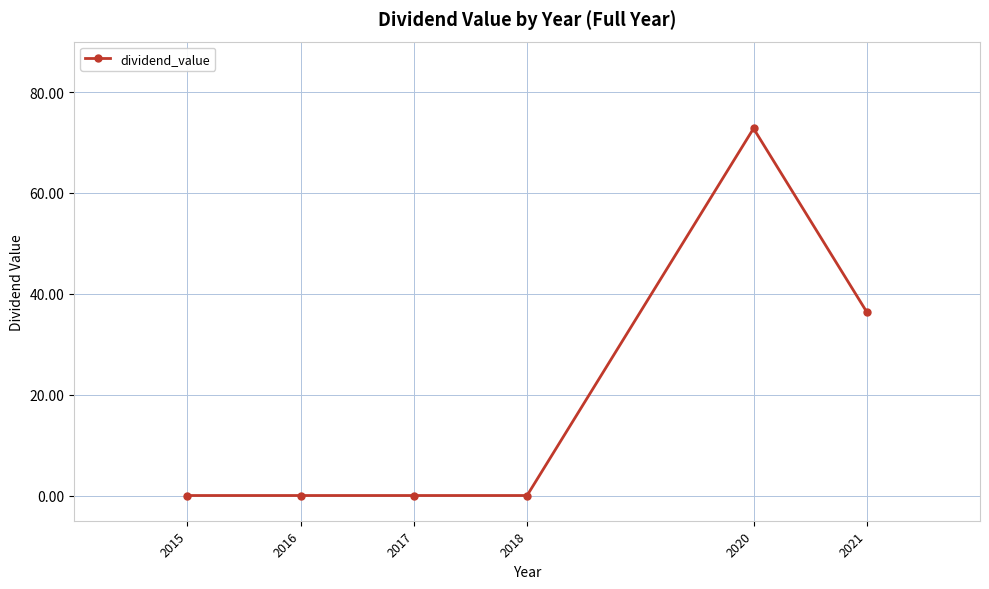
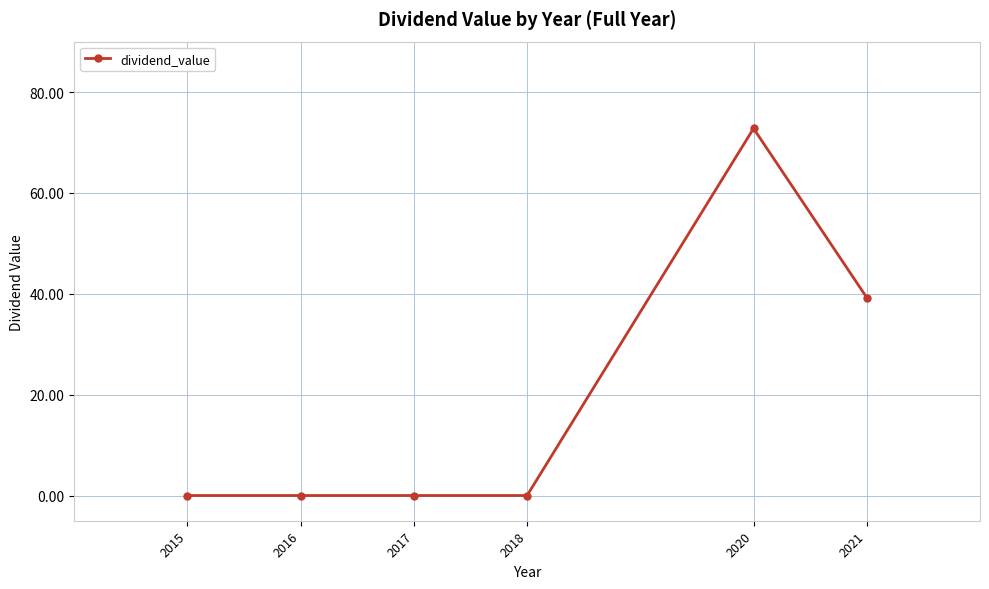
  {
    "2015": 0,
    "2016": 0,
    "2017": 0,
    "2018": 0,
    "2020": 73,
-   "2021": 36
+   "2021": 39
  }
